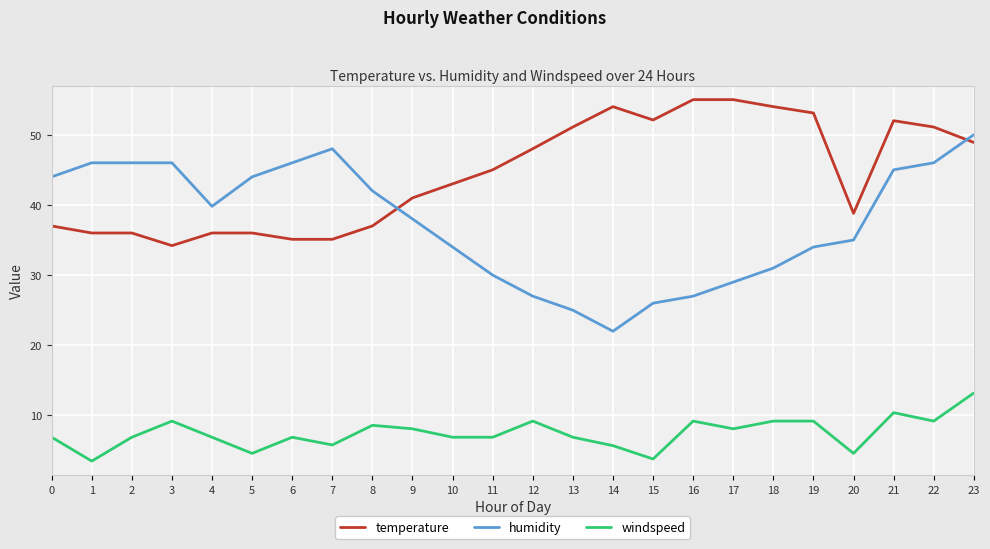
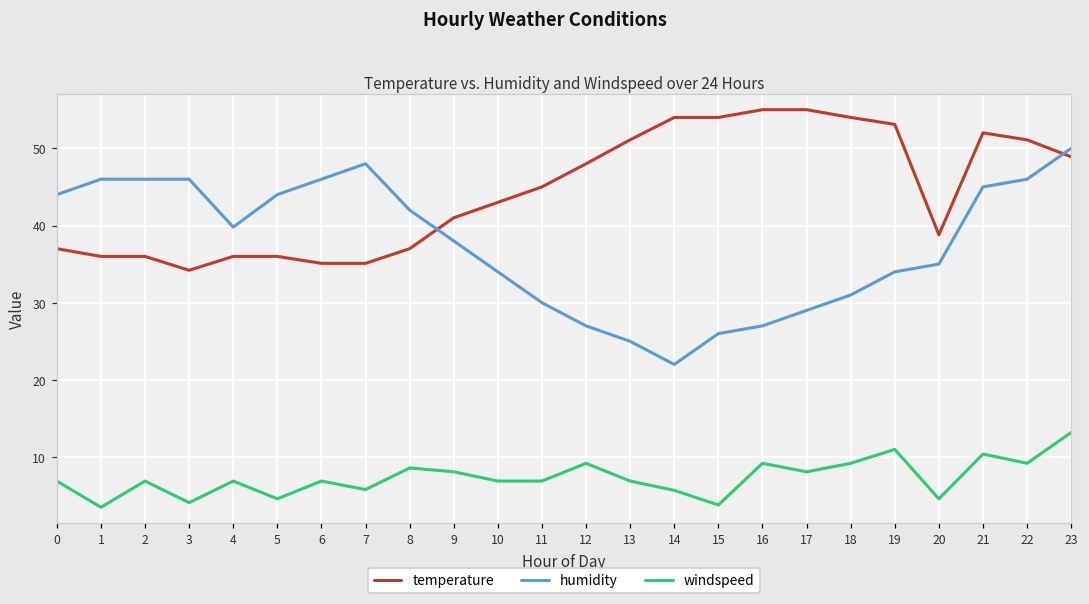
  {
    "temperature": {
      "0": 37,
      "1": 36,
      "2": 36,
      "3": 34,
      "4": 36,
      "5": 36,
      "6": 35,
      "7": 35,
      "8": 37,
      "9": 41,
      "10": 43,
      "11": 45,
      "12": 48,
      "13": 51,
      "14": 54,
-     "15": 52,
+     "15": 54,
      "16": 55,
      "17": 55,
      "18": 54,
      "19": 53,
      "20": 39,
      "21": 52,
      "22": 51,
      "23": 49
    },
    "humidity": {
      "0": 44,
      "1": 46,
      "2": 46,
      "3": 46,
      "4": 40,
      "5": 44,
      "6": 46,
      "7": 48,
      "8": 42,
      "9": 38,
      "10": 34,
      "11": 30,
      "12": 27,
      "13": 25,
      "14": 22,
      "15": 26,
      "16": 27,
      "17": 29,
      "18": 31,
      "19": 34,
      "20": 35,
      "21": 45,
      "22": 46,
      "23": 50
    },
    "windspeed": {
      "0": 7,
      "1": 4,
      "2": 7,
-     "3": 9,
+     "3": 4,
      "4": 7,
      "5": 5,
      "6": 7,
      "7": 6,
      "8": 9,
      "9": 8,
      "10": 7,
      "11": 7,
      "12": 9,
      "13": 7,
      "14": 6,
      "15": 4,
      "16": 9,
      "17": 8,
      "18": 9,
-     "19": 9,
+     "19": 11,
      "20": 5,
      "21": 10,
      "22": 9,
      "23": 13
    }
  }
